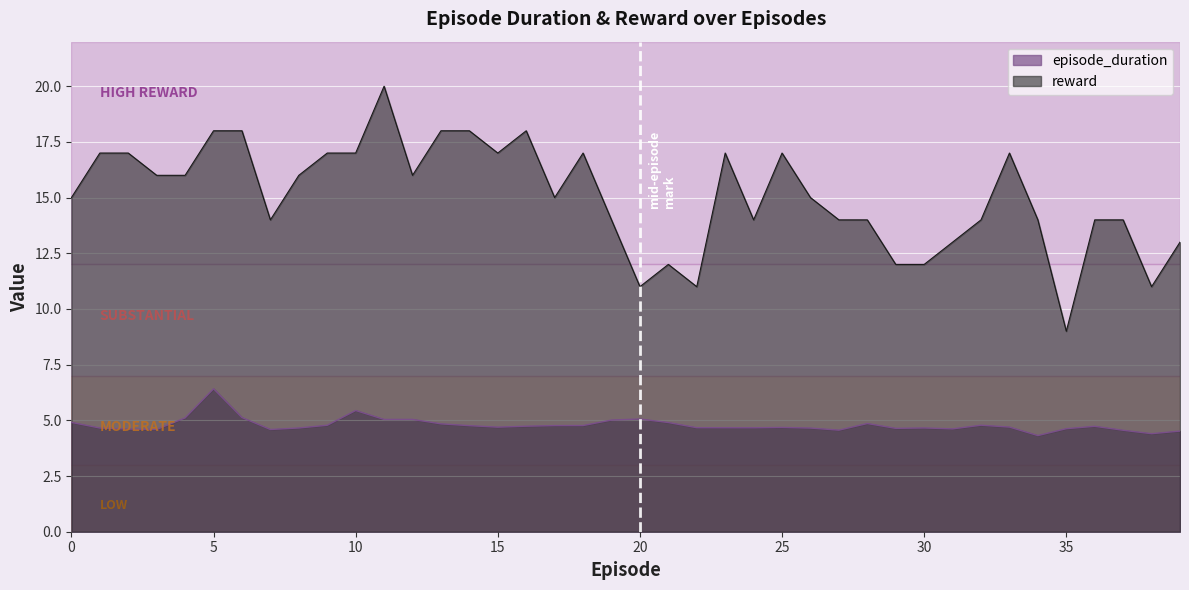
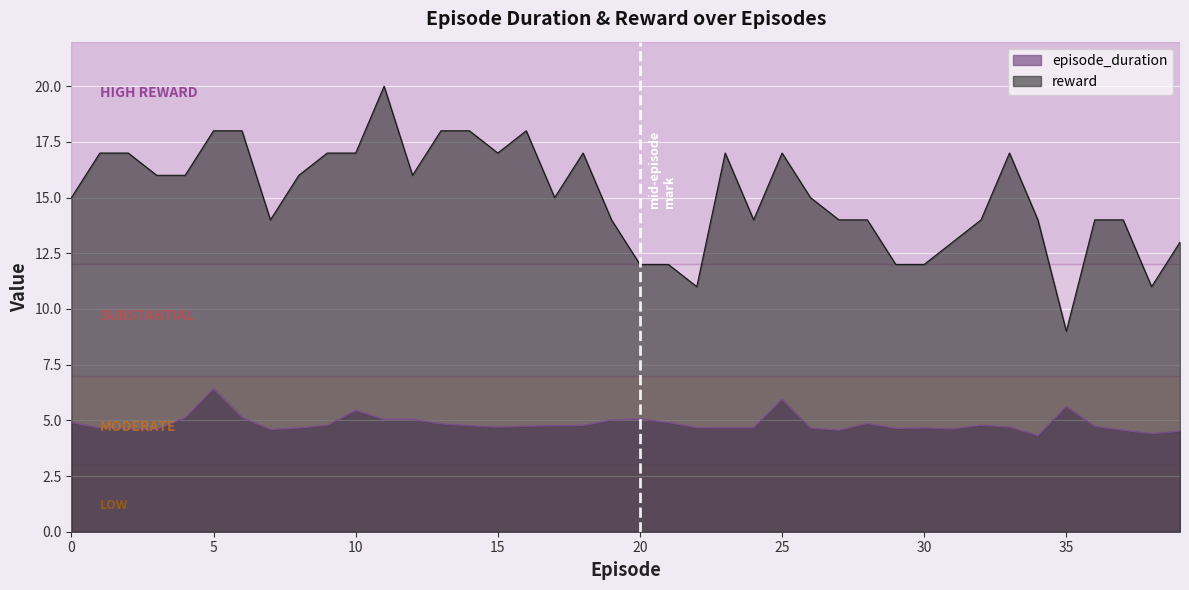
  {
    "episode_duration": {
      "0": 4.9,
      "5": 6.4,
      "10": 5.4,
      "15": 4.7,
      "20": 5.1,
-     "25": 4.7,
+     "25": 5.9,
      "30": 4.7,
-     "35": 4.6
+     "35": 5.6
    },
    "reward": {
      "0": 15,
      "5": 18,
      "10": 17,
      "15": 17,
-     "20": 11,
+     "20": 12,
      "25": 17,
      "30": 12,
      "35": 9
    }
  }
